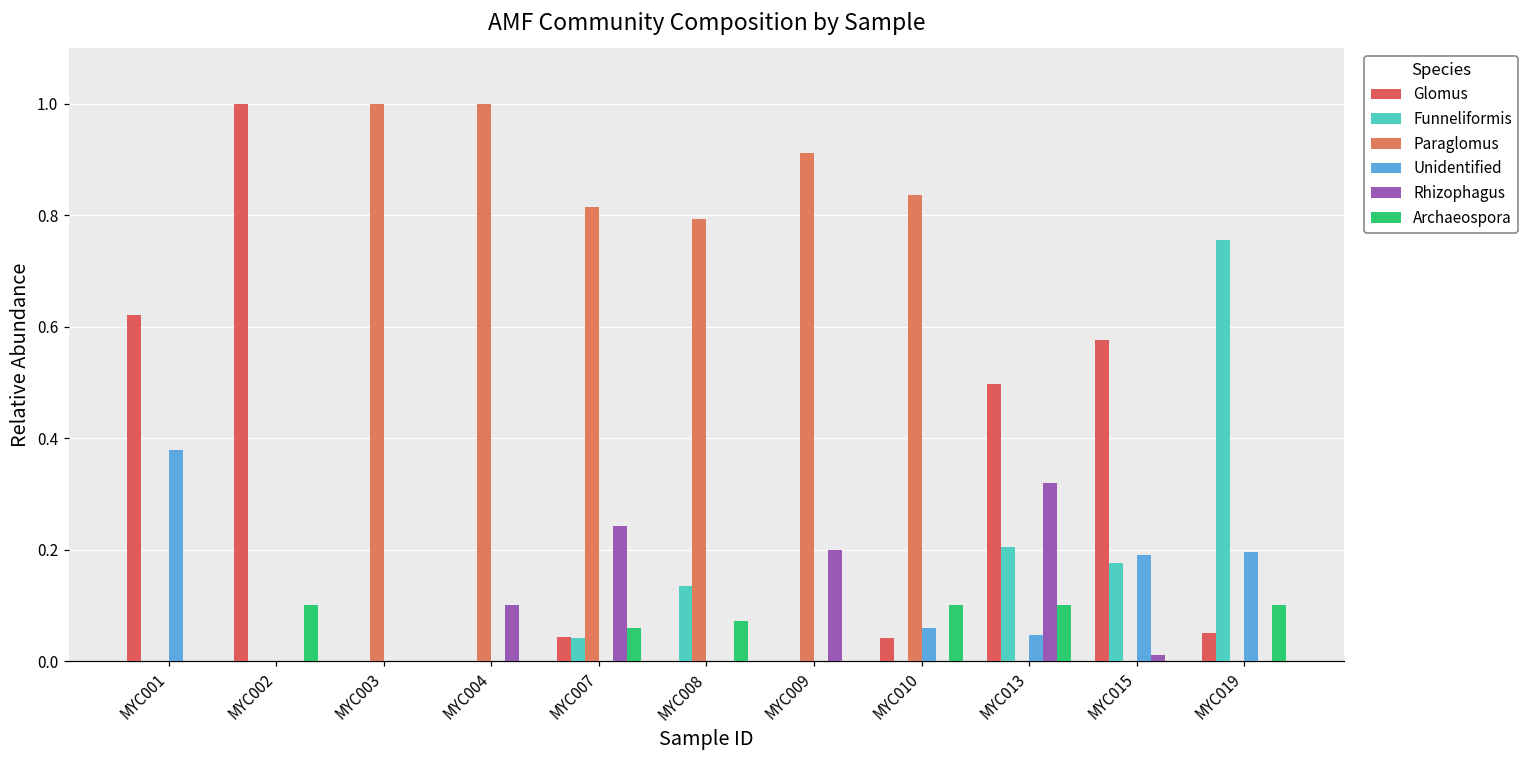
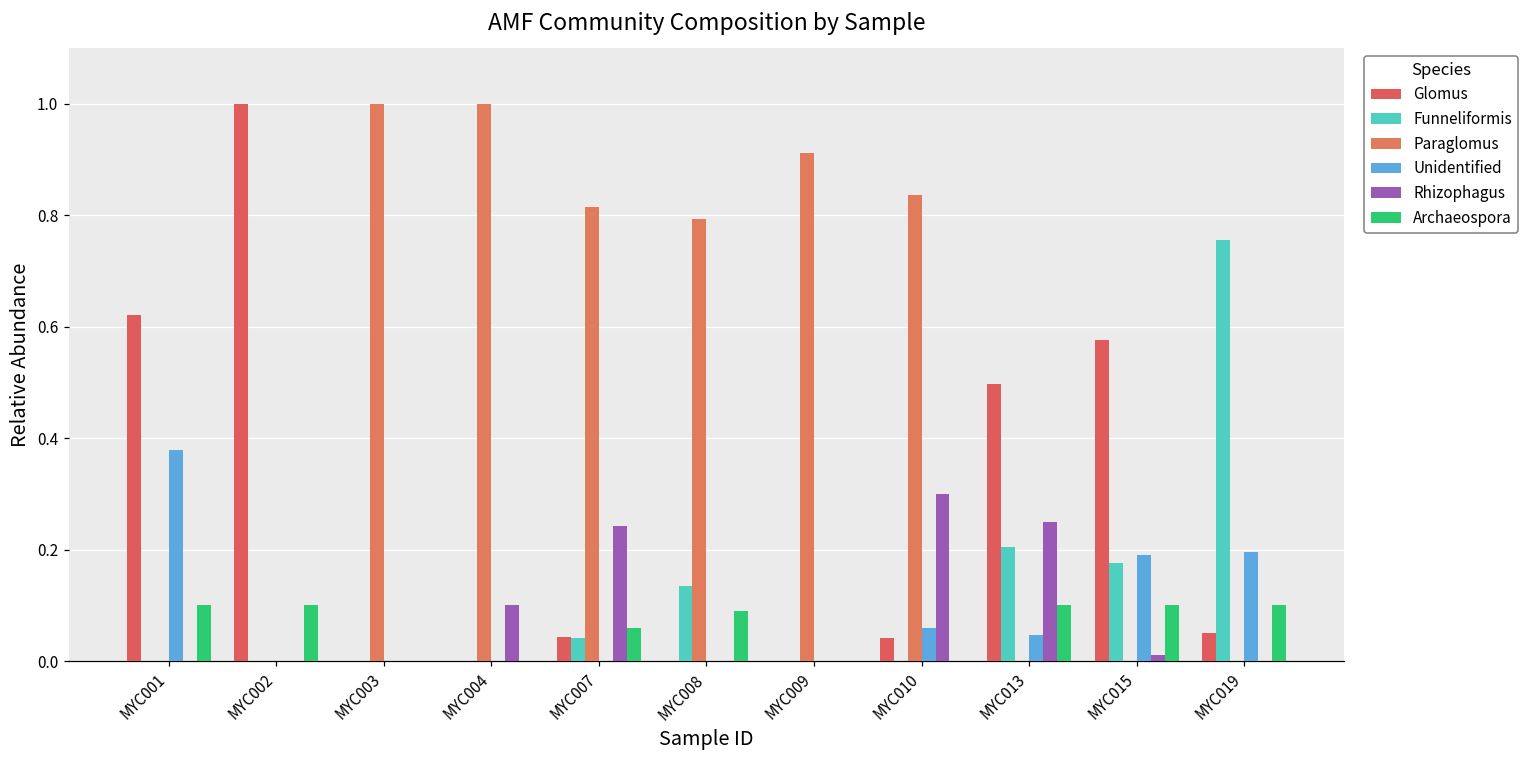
  {
    "Rhizophagus": {
      "MYC001": 0.00,
      "MYC002": 0.00,
      "MYC003": 0.00,
      "MYC004": 0.10,
      "MYC007": 0.24,
      "MYC008": 0.00,
-     "MYC009": 0.2,
-     "MYC010": 0.0,
-     "MYC013": 0.32,
+     "MYC009": 0.0,
+     "MYC010": 0.3,
+     "MYC013": 0.25,
      "MYC015": 0.01,
      "MYC019": 0.00
    },
    "Archaeospora": {
-     "MYC001": 0.0,
+     "MYC001": 0.1,
      "MYC002": 0.10,
      "MYC003": 0.00,
      "MYC004": 0.00,
      "MYC007": 0.06,
-     "MYC008": 0.07,
+     "MYC008": 0.09,
      "MYC009": 0.00,
-     "MYC010": 0.1,
+     "MYC010": 0.0,
      "MYC013": 0.10,
-     "MYC015": 0.0,
+     "MYC015": 0.1,
      "MYC019": 0.10
    }
  }
